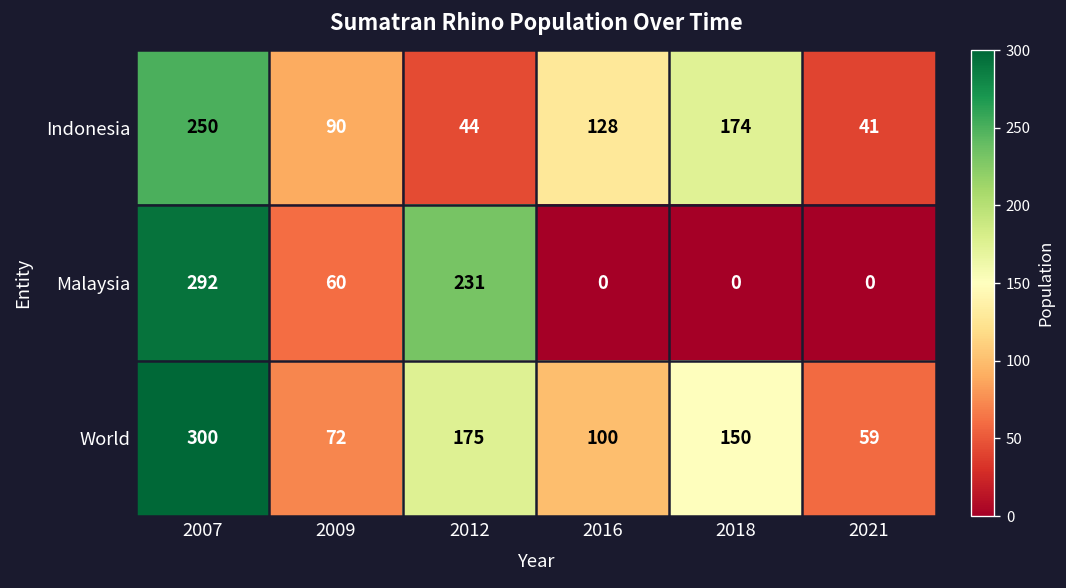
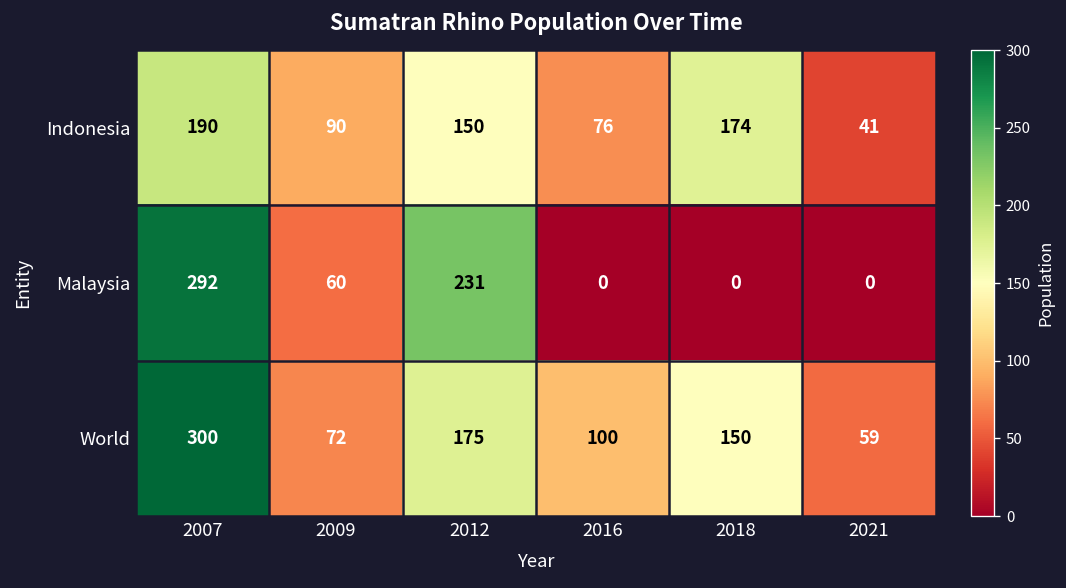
  {
    "Indonesia": {
-     "2007": 250,
+     "2007": 190,
      "2009": 90,
-     "2012": 44,
-     "2016": 128,
+     "2012": 150,
+     "2016": 76,
      "2018": 174,
      "2021": 41
    },
    "Malaysia": {
      "2007": 292,
      "2009": 60,
      "2012": 231,
      "2016": 0,
      "2018": 0,
      "2021": 0
    },
    "World": {
      "2007": 300,
      "2009": 72,
      "2012": 175,
      "2016": 100,
      "2018": 150,
      "2021": 59
    }
  }
